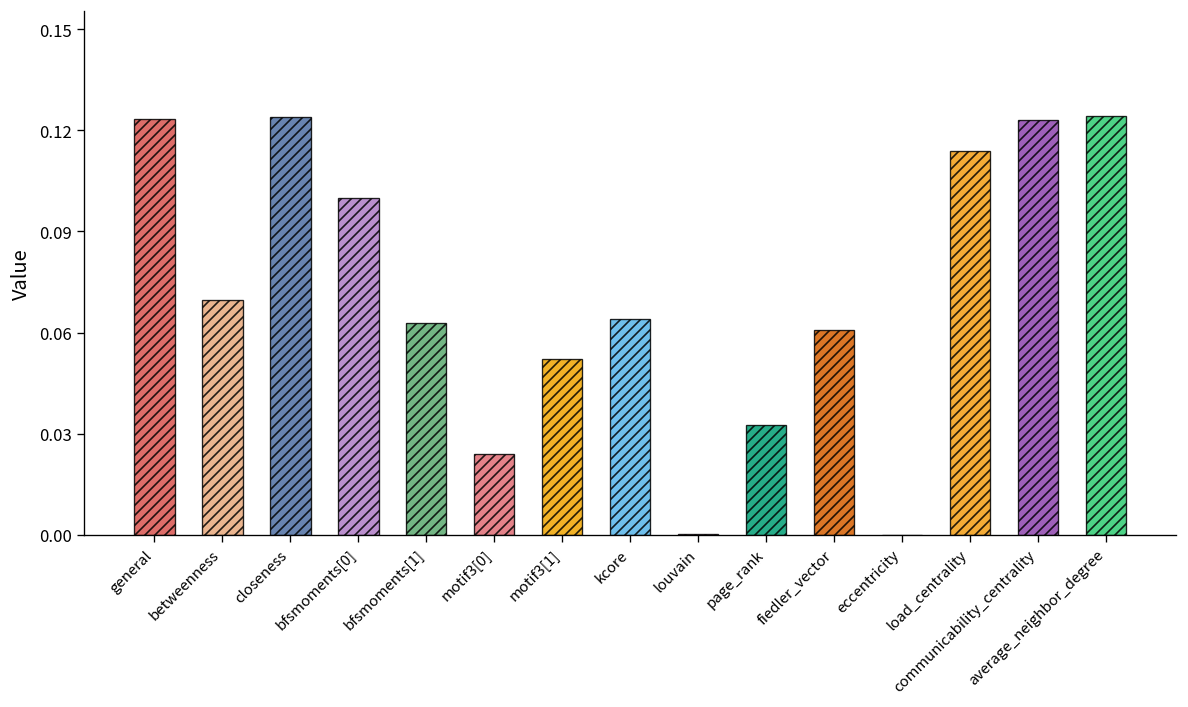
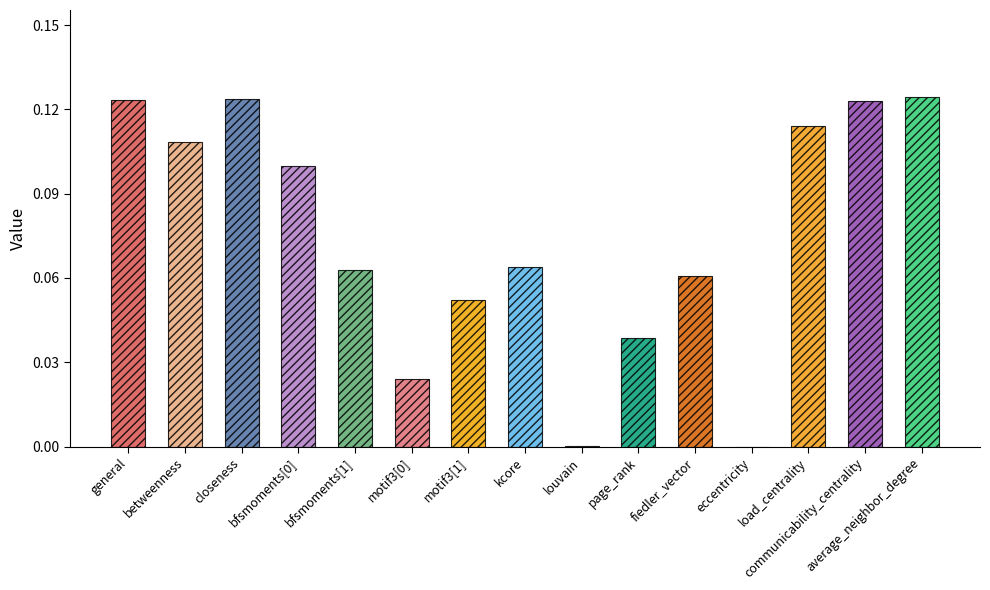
  {
    "general": 0.123,
-   "betweenness": 0.070,
+   "betweenness": 0.108,
    "closeness": 0.124,
    "bfsmoments[0]": 0.100,
    "bfsmoments[1]": 0.063,
    "motif3[0]": 0.024,
    "motif3[1]": 0.052,
    "kcore": 0.064,
-   "page_rank": 0.033,
+   "page_rank": 0.039,
    "fiedler_vector": 0.061,
    "eccentricity": 0.000,
    "load_centrality": 0.114,
    "communicability_centrality": 0.123,
    "average_neighbor_degree": 0.124
  }
